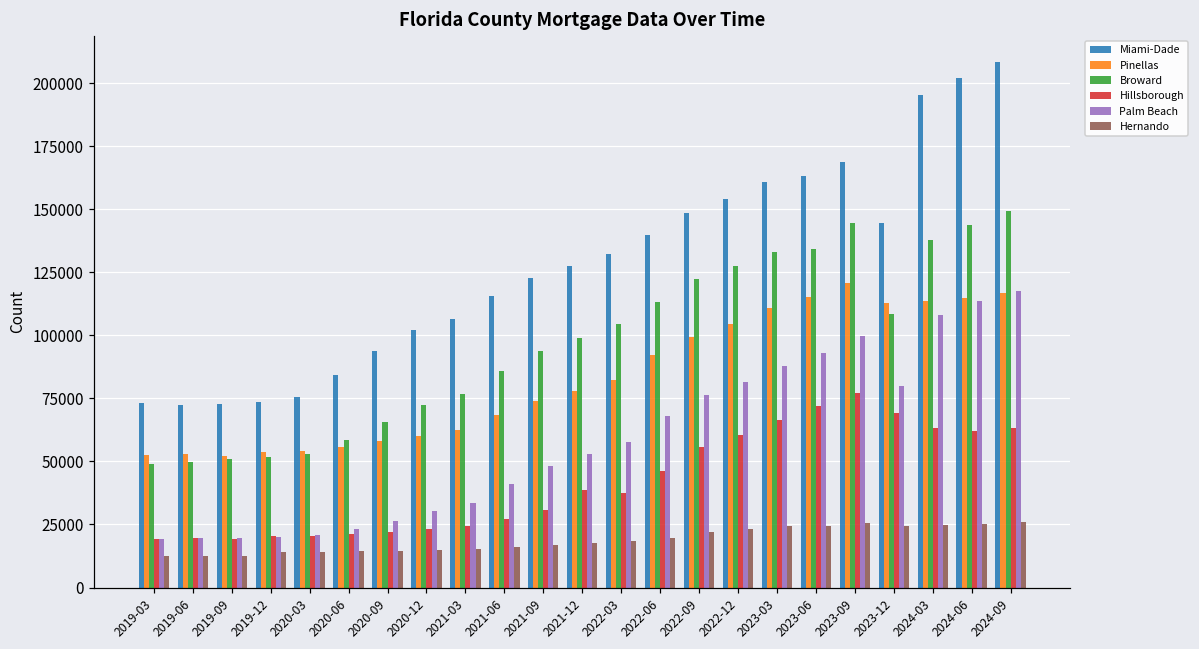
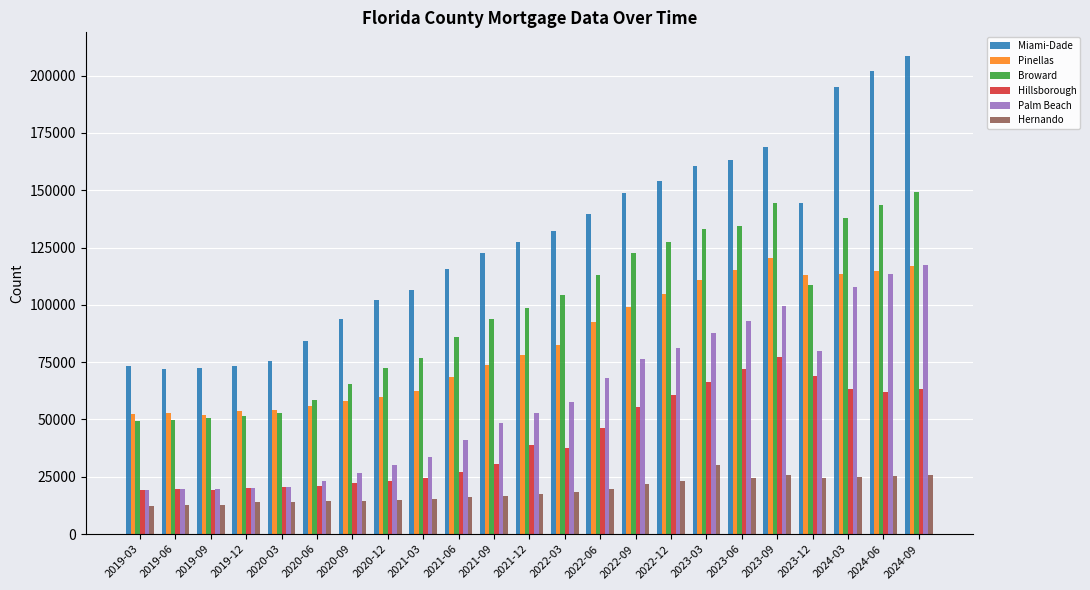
  {
    "Miami-Dade": {
      "2019-03": 73000,
      "2019-06": 72000,
      "2019-09": 73000,
      "2019-12": 73000,
      "2020-03": 76000,
      "2020-06": 84000,
      "2020-09": 94000,
      "2020-12": 102000,
      "2021-03": 106000,
      "2021-06": 115000,
      "2021-09": 123000,
      "2021-12": 127000,
      "2022-03": 132000,
      "2022-06": 140000,
      "2022-09": 149000,
      "2022-12": 154000,
      "2023-03": 161000,
      "2023-06": 163000,
      "2023-09": 169000,
      "2023-12": 144000,
      "2024-03": 195000,
      "2024-06": 202000,
      "2024-09": 208000
    },
    "Pinellas": {
      "2019-03": 52000,
      "2019-06": 53000,
      "2019-09": 52000,
      "2019-12": 54000,
      "2020-03": 54000,
      "2020-06": 56000,
      "2020-09": 58000,
      "2020-12": 60000,
      "2021-03": 63000,
      "2021-06": 68000,
      "2021-09": 74000,
      "2021-12": 78000,
      "2022-03": 82000,
      "2022-06": 92000,
      "2022-09": 99000,
      "2022-12": 105000,
      "2023-03": 111000,
      "2023-06": 115000,
      "2023-09": 121000,
      "2023-12": 113000,
      "2024-03": 113000,
      "2024-06": 115000,
      "2024-09": 117000
    },
    "Broward": {
      "2019-03": 49000,
      "2019-06": 50000,
      "2019-09": 51000,
      "2019-12": 52000,
      "2020-03": 53000,
      "2020-06": 58000,
      "2020-09": 66000,
      "2020-12": 72000,
      "2021-03": 77000,
      "2021-06": 86000,
      "2021-09": 94000,
      "2021-12": 99000,
      "2022-03": 104000,
      "2022-06": 113000,
      "2022-09": 122000,
      "2022-12": 128000,
      "2023-03": 133000,
      "2023-06": 134000,
      "2023-09": 145000,
      "2023-12": 108000,
      "2024-03": 138000,
      "2024-06": 144000,
      "2024-09": 149000
    },
    "Hillsborough": {
      "2019-03": 19000,
      "2019-06": 19000,
      "2019-09": 19000,
      "2019-12": 20000,
      "2020-03": 20000,
      "2020-06": 21000,
      "2020-09": 22000,
      "2020-12": 23000,
      "2021-03": 24000,
      "2021-06": 27000,
      "2021-09": 31000,
      "2021-12": 39000,
      "2022-03": 38000,
      "2022-06": 46000,
      "2022-09": 56000,
      "2022-12": 61000,
      "2023-03": 67000,
      "2023-06": 72000,
      "2023-09": 77000,
      "2023-12": 69000,
      "2024-03": 63000,
      "2024-06": 62000,
      "2024-09": 63000
    },
    "Palm Beach": {
      "2019-03": 19000,
      "2019-06": 20000,
      "2019-09": 20000,
      "2019-12": 20000,
      "2020-03": 21000,
      "2020-06": 23000,
      "2020-09": 27000,
      "2020-12": 30000,
      "2021-03": 34000,
      "2021-06": 41000,
      "2021-09": 48000,
      "2021-12": 53000,
      "2022-03": 58000,
      "2022-06": 68000,
      "2022-09": 76000,
      "2022-12": 81000,
      "2023-03": 88000,
      "2023-06": 93000,
      "2023-09": 100000,
      "2023-12": 80000,
      "2024-03": 108000,
      "2024-06": 114000,
      "2024-09": 117000
    },
    "Hernando": {
      "2019-03": 12000,
      "2019-06": 13000,
      "2019-09": 13000,
      "2019-12": 14000,
      "2020-03": 14000,
      "2020-06": 14000,
      "2020-09": 15000,
      "2020-12": 15000,
      "2021-03": 15000,
      "2021-06": 16000,
      "2021-09": 17000,
      "2021-12": 18000,
      "2022-03": 18000,
      "2022-06": 20000,
      "2022-09": 22000,
      "2022-12": 23000,
-     "2023-03": 25000,
+     "2023-03": 30000,
      "2023-06": 24000,
      "2023-09": 26000,
      "2023-12": 25000,
      "2024-03": 25000,
      "2024-06": 25000,
      "2024-09": 26000
    }
  }
